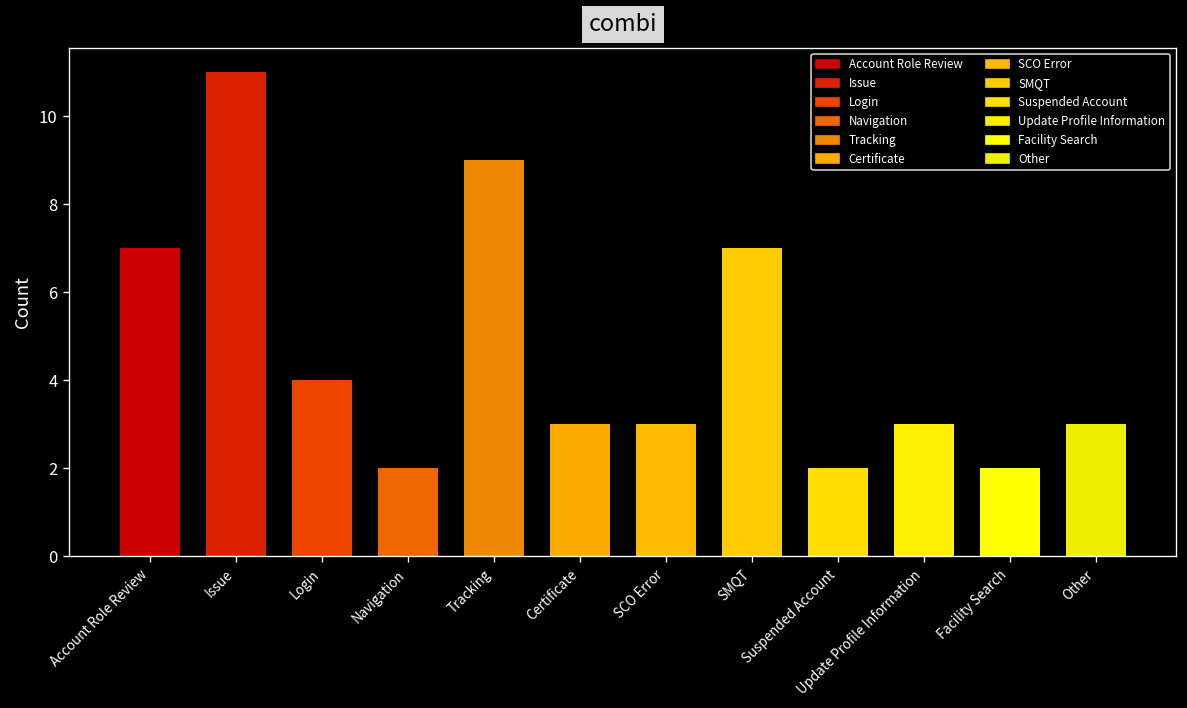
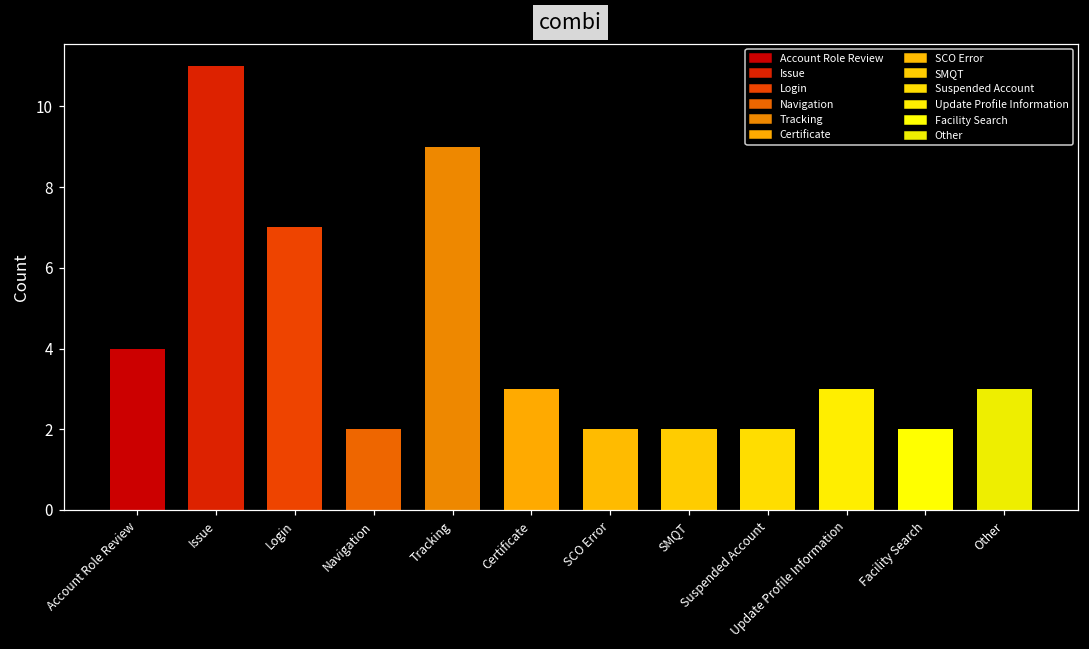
  {
-   "Account Role Review": 7,
+   "Account Role Review": 4,
    "Issue": 11,
-   "Login": 4,
+   "Login": 7,
    "Navigation": 2,
    "Tracking": 9,
    "Certificate": 3,
-   "SCO Error": 3,
-   "SMQT": 7,
+   "SCO Error": 2,
+   "SMQT": 2,
    "Suspended Account": 2,
    "Update Profile Information": 3,
    "Facility Search": 2,
    "Other": 3
  }
